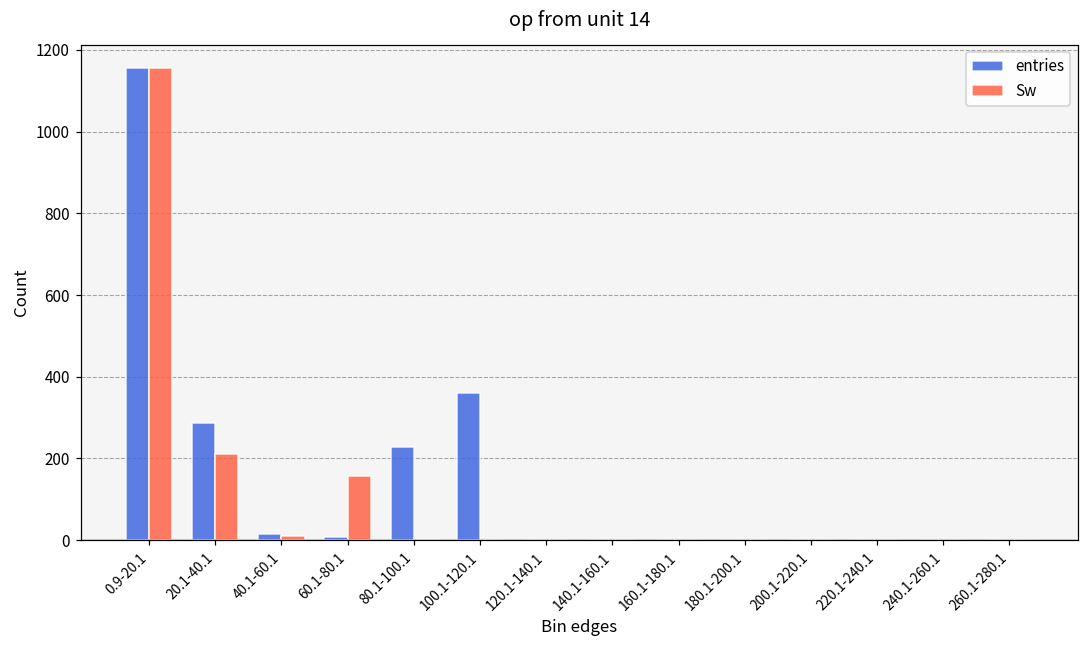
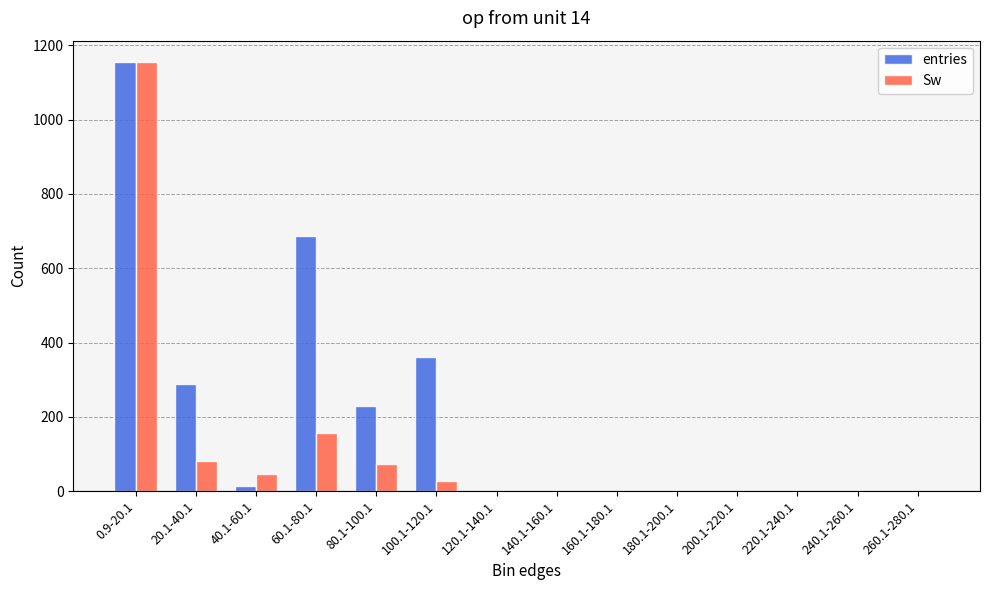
  {
    "entries": {
      "0.9-20.1": 1160,
      "20.1-40.1": 290,
      "40.1-60.1": 10,
-     "60.1-80.1": 10,
+     "60.1-80.1": 690,
      "80.1-100.1": 230,
      "100.1-120.1": 360,
      "160.1-180.1": 0,
      "180.1-200.1": 0,
      "200.1-220.1": 0,
      "220.1-240.1": 0,
      "240.1-260.1": 0
    },
    "Sw": {
      "0.9-20.1": 1160,
-     "20.1-40.1": 210,
-     "40.1-60.1": 10,
+     "20.1-40.1": 80,
+     "40.1-60.1": 50,
      "60.1-80.1": 160,
-     "80.1-100.1": 0,
-     "100.1-120.1": 0,
+     "80.1-100.1": 70,
+     "100.1-120.1": 30,
      "160.1-180.1": 0,
      "180.1-200.1": 0,
      "200.1-220.1": 0,
      "220.1-240.1": 0,
      "240.1-260.1": 0
    }
  }
